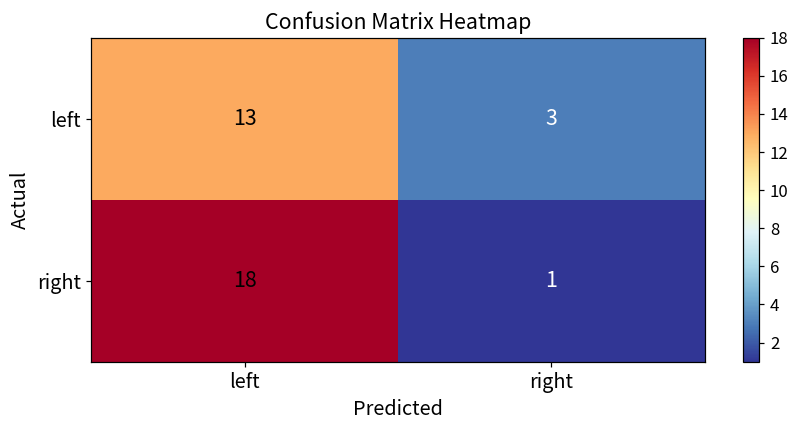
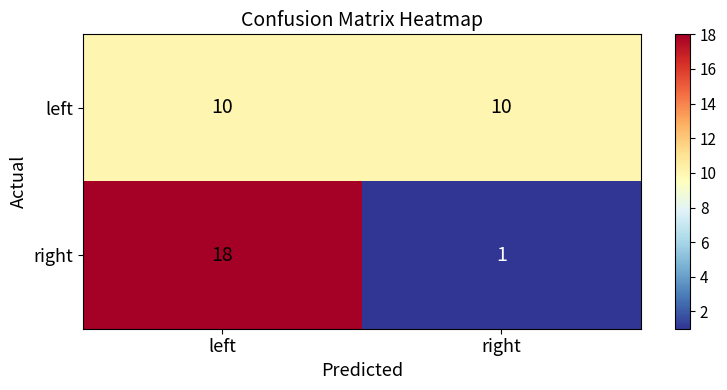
  {
    "left": {
-     "left": 13,
-     "right": 3
+     "left": 10,
+     "right": 10
    },
    "right": {
      "left": 18,
      "right": 1
    }
  }
